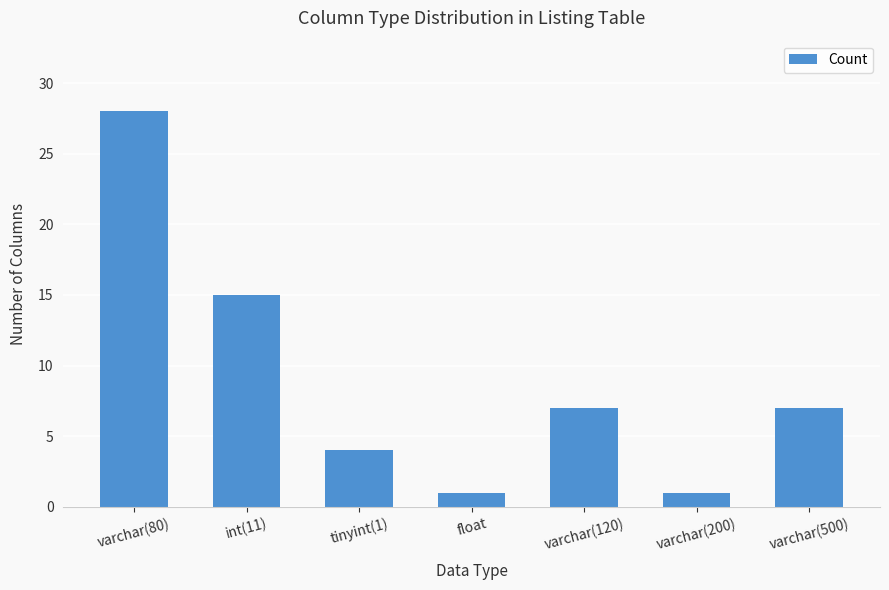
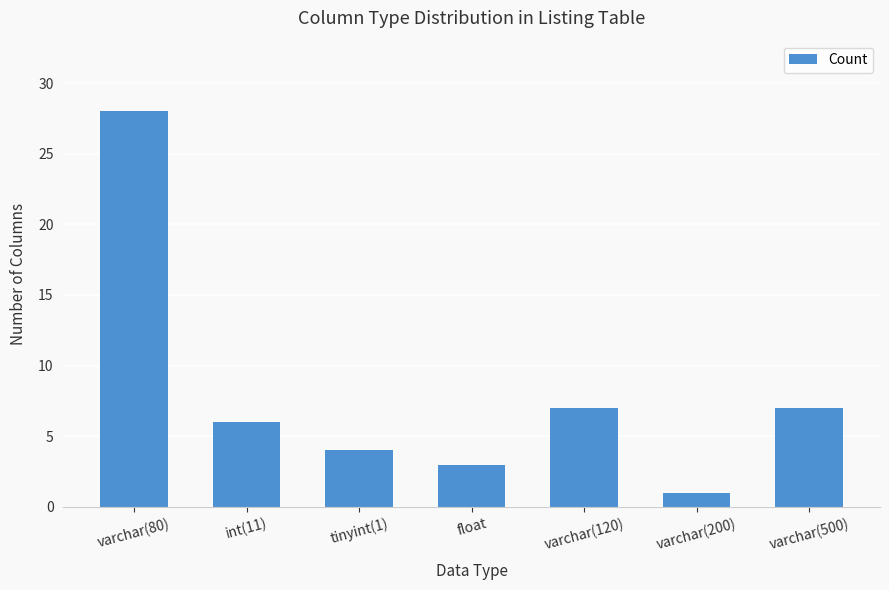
  {
    "varchar(80)": 28,
-   "int(11)": 15,
+   "int(11)": 6,
    "tinyint(1)": 4,
-   "float": 1,
+   "float": 3,
    "varchar(120)": 7,
    "varchar(200)": 1,
    "varchar(500)": 7
  }
